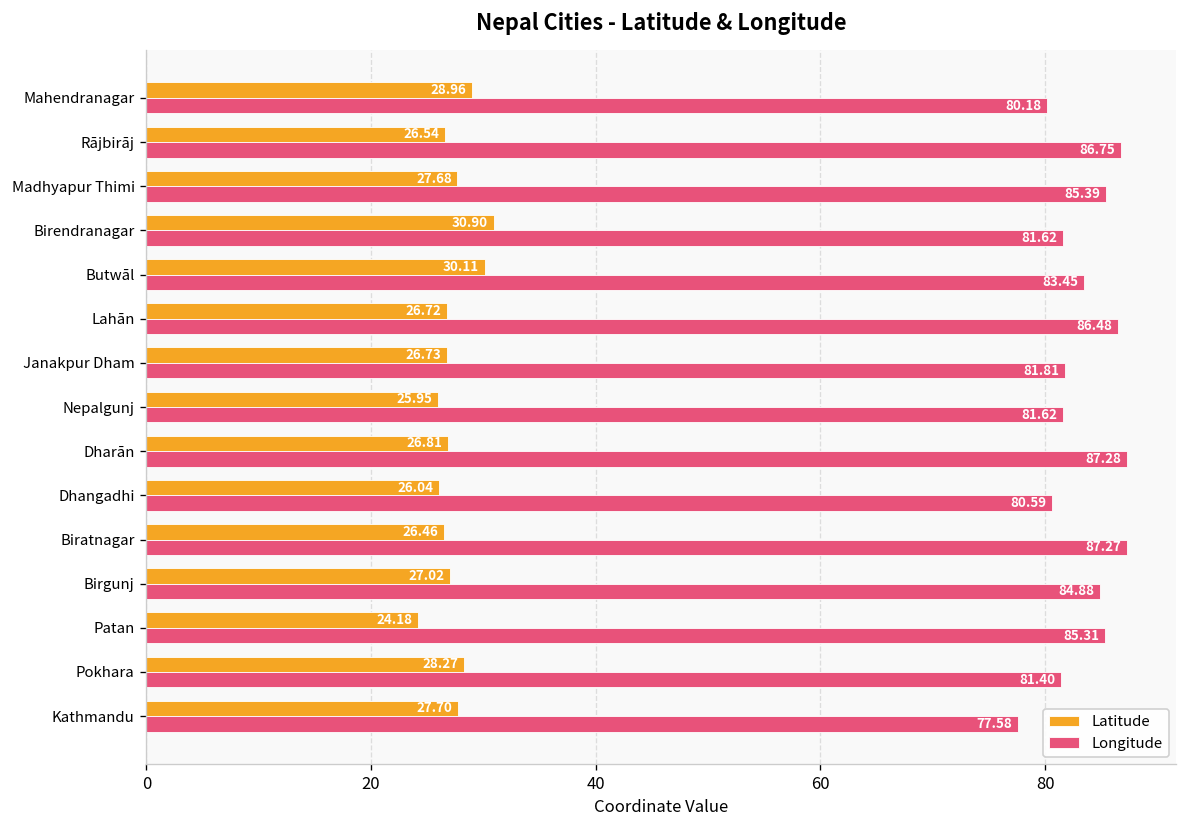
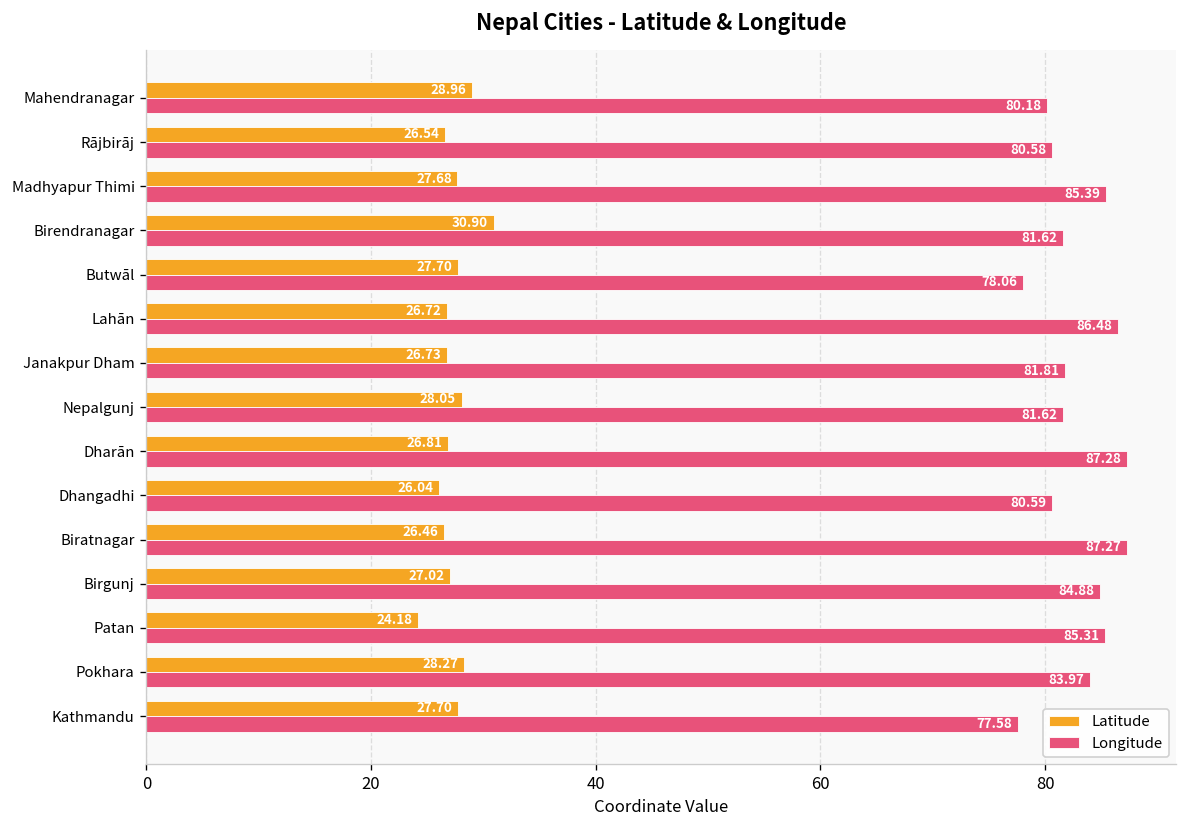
  {
    "Latitude": {
      "Mahendranagar": 28.96,
      "Rājbirāj": 26.54,
      "Madhyapur Thimi": 27.68,
      "Birendranagar": 30.90,
-     "Butwāl": 30.11,
+     "Butwāl": 27.70,
      "Lahān": 26.72,
      "Janakpur Dham": 26.73,
-     "Nepalgunj": 25.95,
+     "Nepalgunj": 28.05,
      "Dharān": 26.81,
      "Dhangadhi": 26.04,
      "Biratnagar": 26.46,
      "Birgunj": 27.02,
      "Patan": 24.18,
      "Pokhara": 28.27,
      "Kathmandu": 27.70
    },
    "Longitude": {
      "Mahendranagar": 80.18,
-     "Rājbirāj": 86.75,
+     "Rājbirāj": 80.58,
      "Madhyapur Thimi": 85.39,
      "Birendranagar": 81.62,
-     "Butwāl": 83.45,
+     "Butwāl": 78.06,
      "Lahān": 86.48,
      "Janakpur Dham": 81.81,
      "Nepalgunj": 81.62,
      "Dharān": 87.28,
      "Dhangadhi": 80.59,
      "Biratnagar": 87.27,
      "Birgunj": 84.88,
      "Patan": 85.31,
-     "Pokhara": 81.40,
+     "Pokhara": 83.97,
      "Kathmandu": 77.58
    }
  }
